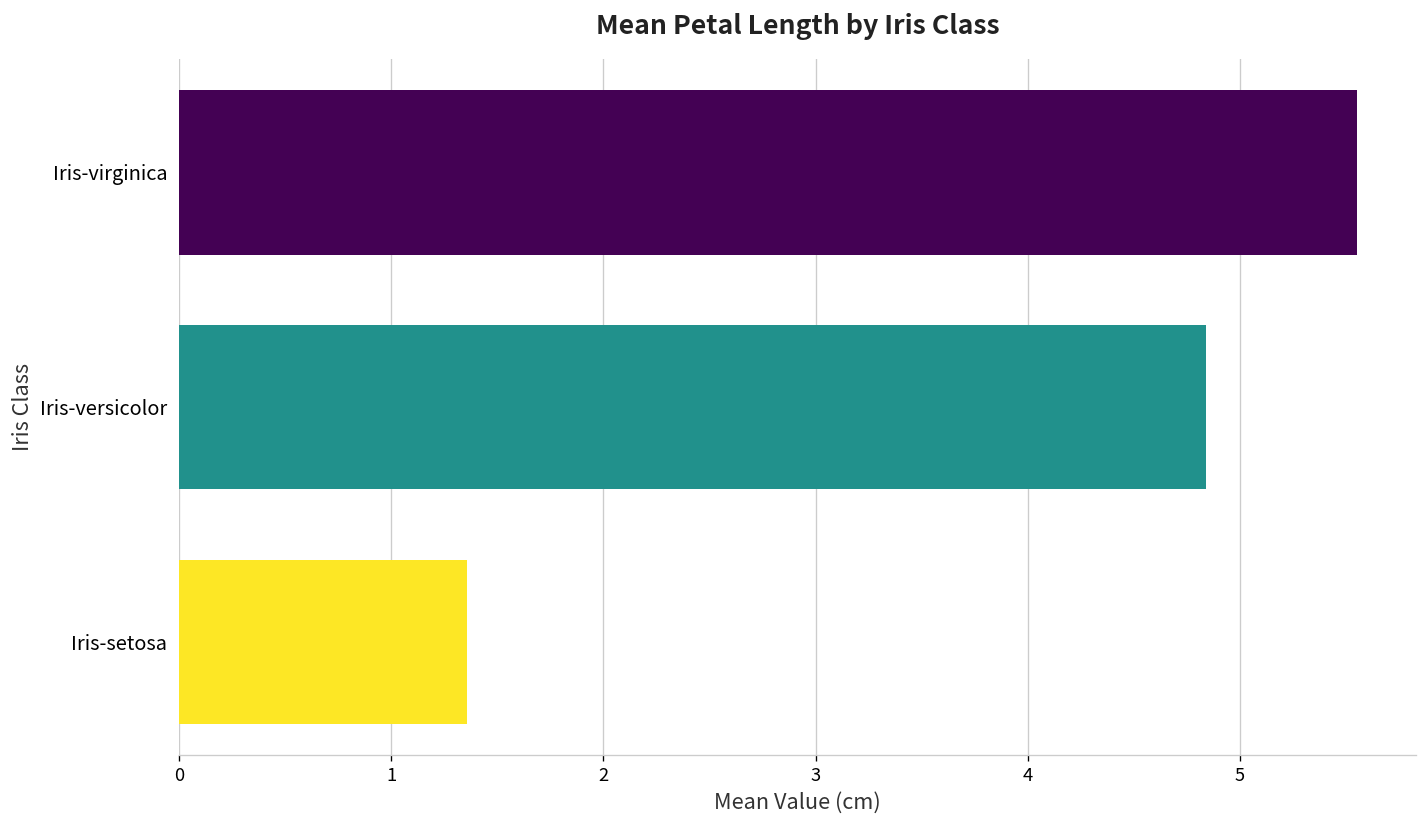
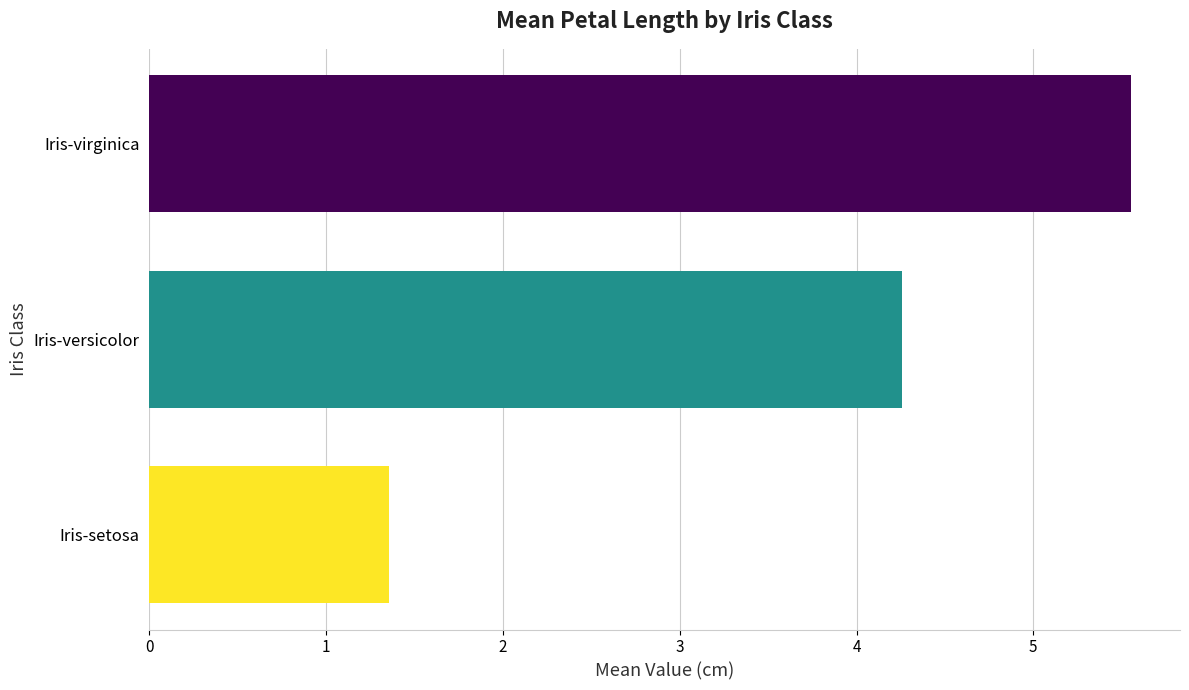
  {
    "Iris-virginica": 5.55,
-   "Iris-versicolor": 4.84,
+   "Iris-versicolor": 4.26,
    "Iris-setosa": 1.36
  }
